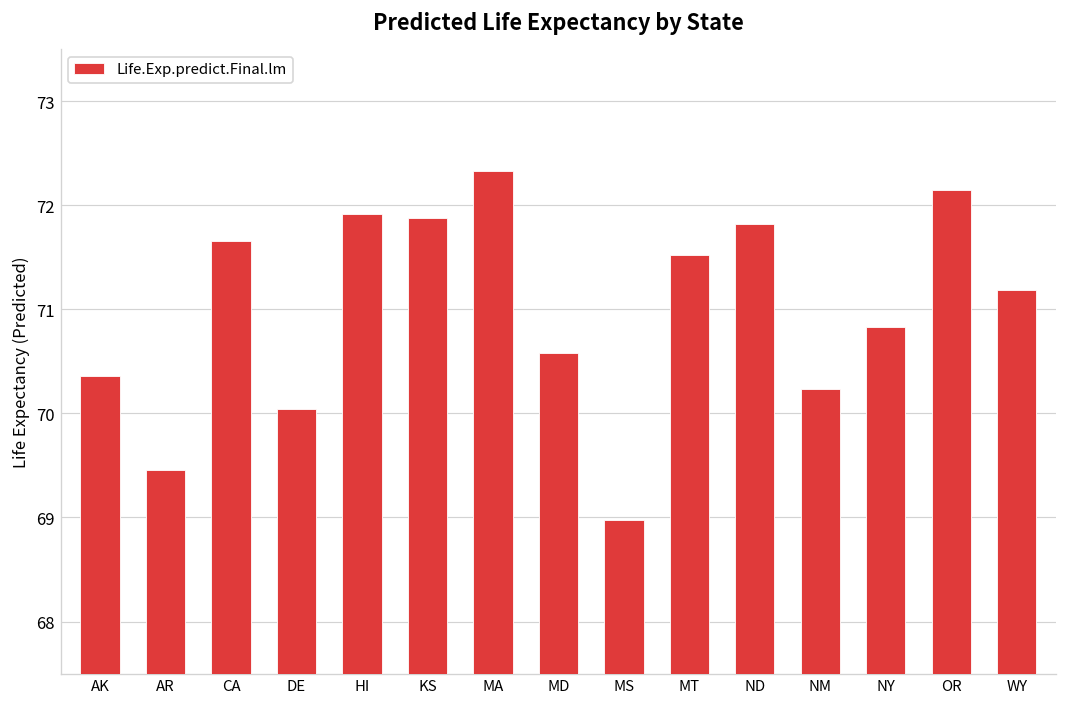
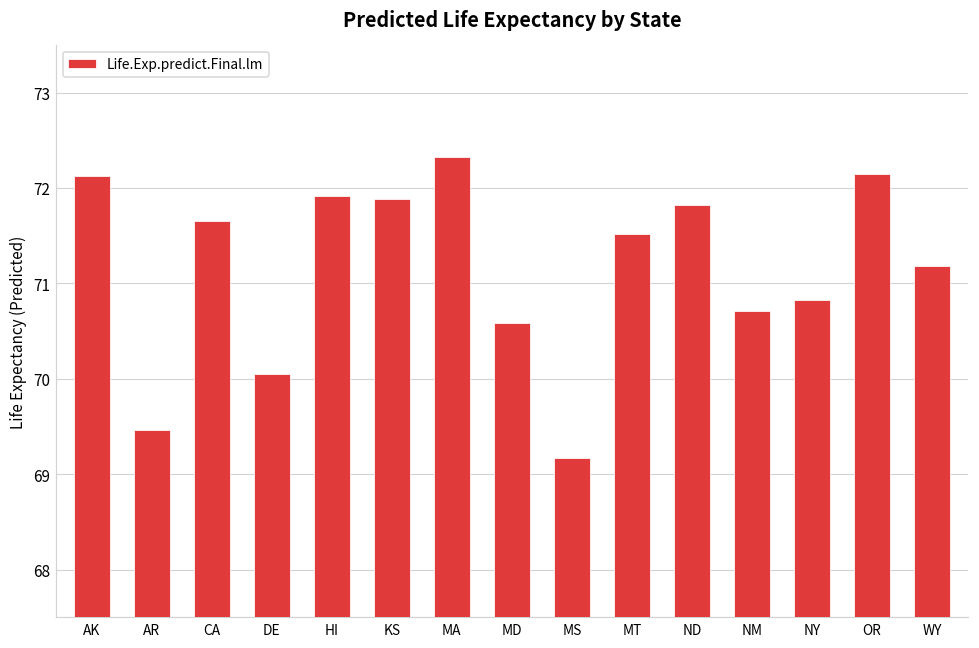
  {
-   "AK": 70.4,
+   "AK": 72.1,
    "AR": 69.5,
    "CA": 71.7,
    "DE": 70.0,
    "HI": 71.9,
    "KS": 71.9,
    "MA": 72.3,
    "MD": 70.6,
-   "MS": 69.0,
+   "MS": 69.2,
    "MT": 71.5,
    "ND": 71.8,
-   "NM": 70.2,
+   "NM": 70.7,
    "NY": 70.8,
    "OR": 72.1,
    "WY": 71.2
  }
